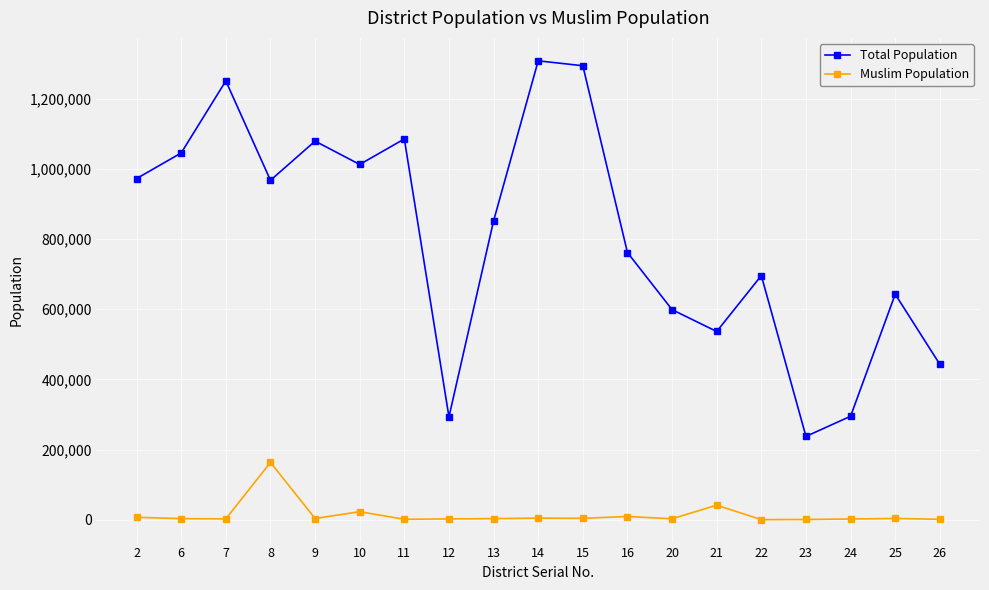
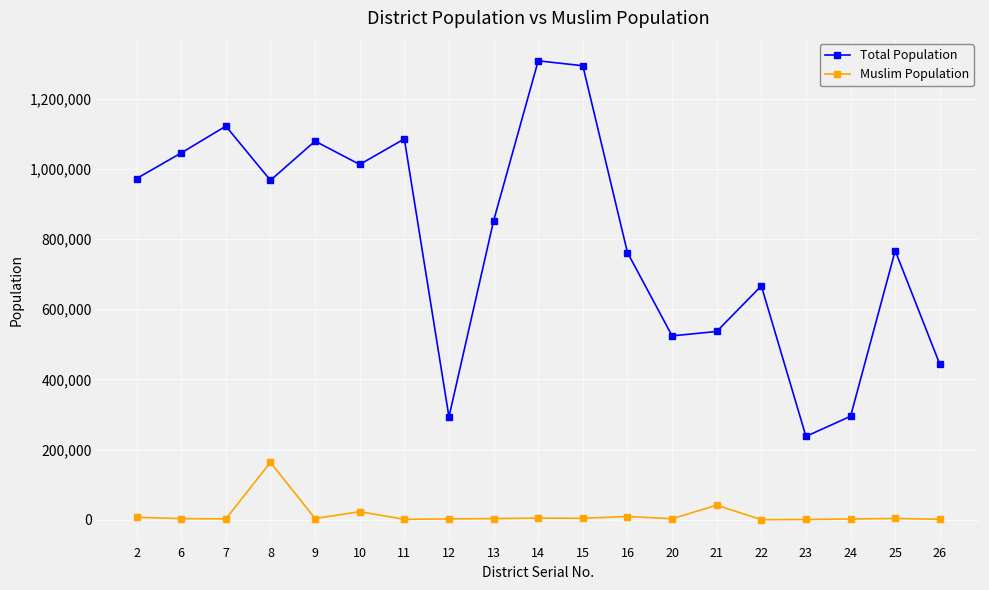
  {
    "Total Population": {
      "2": "970,000",
      "6": "1,050,000",
-     "7": "1,250,000",
+     "7": "1,120,000",
      "8": "970,000",
      "9": "1,080,000",
      "10": "1,010,000",
      "11": "1,090,000",
      "12": "290,000",
      "13": "850,000",
      "14": "1,310,000",
      "15": "1,290,000",
      "16": "760,000",
-     "20": "600,000",
+     "20": "520,000",
      "21": "540,000",
-     "22": "700,000",
+     "22": "670,000",
      "23": "240,000",
      "24": "300,000",
-     "25": "640,000",
+     "25": "770,000",
      "26": "440,000"
    },
    "Muslim Population": {
      "2": "10,000",
      "6": "0",
      "7": "0",
      "8": "160,000",
      "9": "0",
      "10": "20,000",
      "11": "0",
      "12": "0",
      "13": "0",
      "14": "0",
      "15": "0",
      "16": "10,000",
      "20": "0",
      "21": "40,000",
      "22": "0",
      "23": "0",
      "24": "0",
      "25": "0",
      "26": "0"
    }
  }
